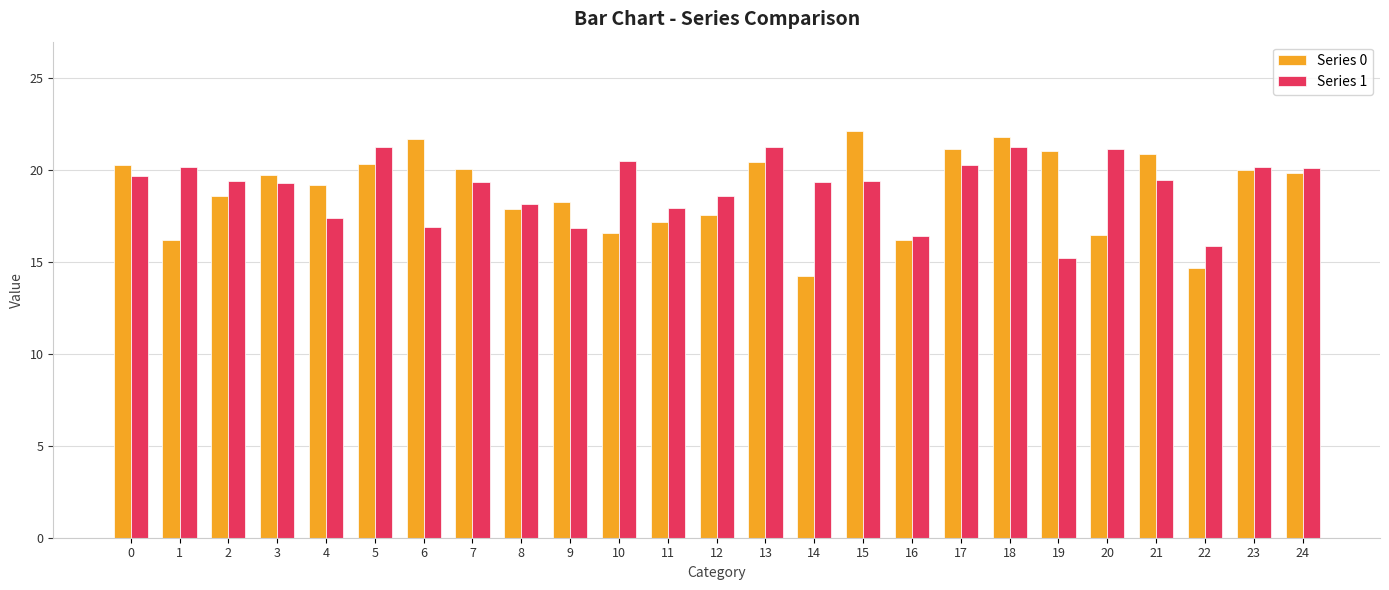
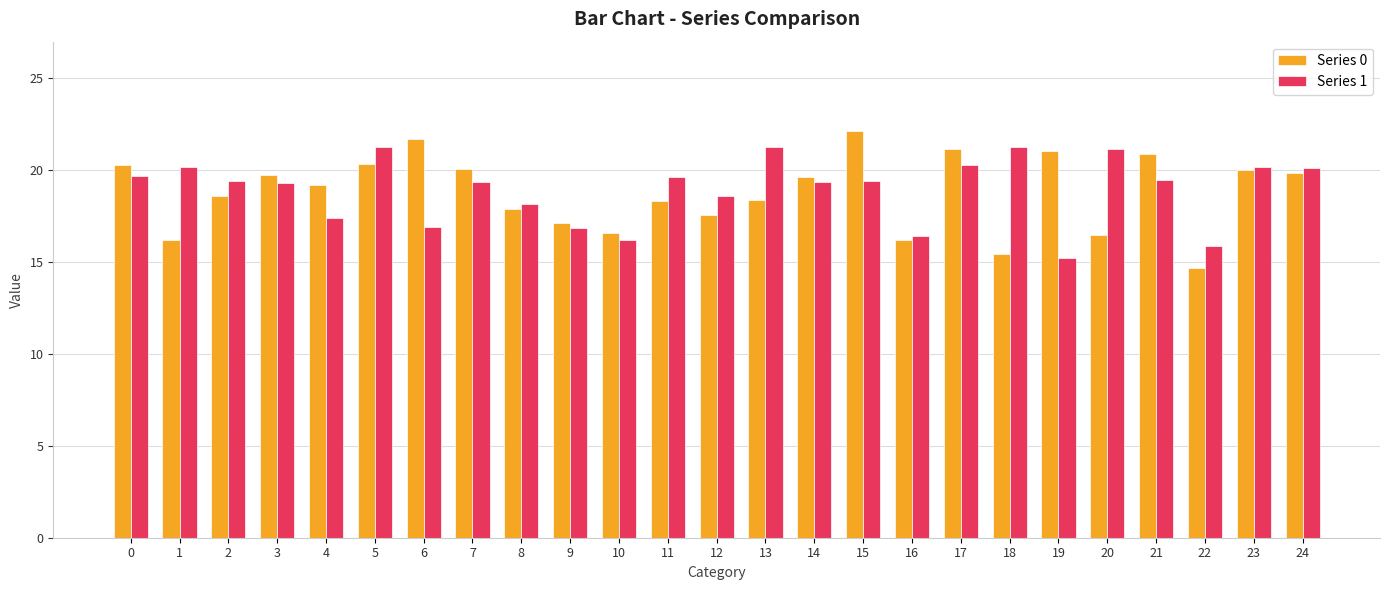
  {
    "Series 0": {
      "0": 20.3,
      "1": 16.2,
      "2": 18.6,
      "3": 19.7,
      "4": 19.2,
      "5": 20.3,
      "6": 21.7,
      "7": 20.1,
      "8": 17.9,
-     "9": 18.3,
+     "9": 17.1,
      "10": 16.6,
-     "11": 17.2,
+     "11": 18.3,
      "12": 17.6,
-     "13": 20.4,
-     "14": 14.2,
+     "13": 18.4,
+     "14": 19.6,
      "15": 22.2,
      "16": 16.2,
      "17": 21.1,
-     "18": 21.8,
+     "18": 15.5,
      "19": 21.0,
      "20": 16.5,
      "21": 20.9,
      "22": 14.7,
      "23": 20.0,
      "24": 19.8
    },
    "Series 1": {
      "0": 19.7,
      "1": 20.2,
      "2": 19.4,
      "3": 19.3,
      "4": 17.4,
      "5": 21.2,
      "6": 16.9,
      "7": 19.4,
      "8": 18.2,
      "9": 16.9,
-     "10": 20.5,
-     "11": 17.9,
+     "10": 16.2,
+     "11": 19.6,
      "12": 18.6,
      "13": 21.3,
      "14": 19.4,
      "15": 19.4,
      "16": 16.4,
      "17": 20.3,
      "18": 21.2,
      "19": 15.2,
      "20": 21.2,
      "21": 19.5,
      "22": 15.9,
      "23": 20.2,
      "24": 20.1
    }
  }
